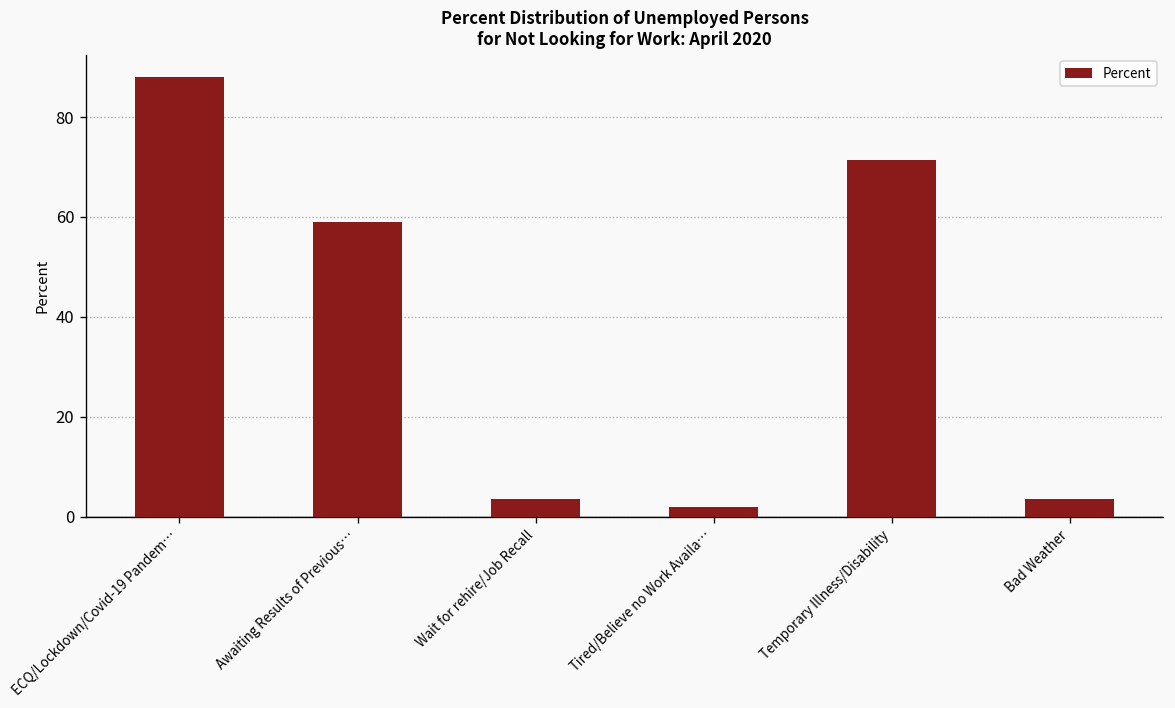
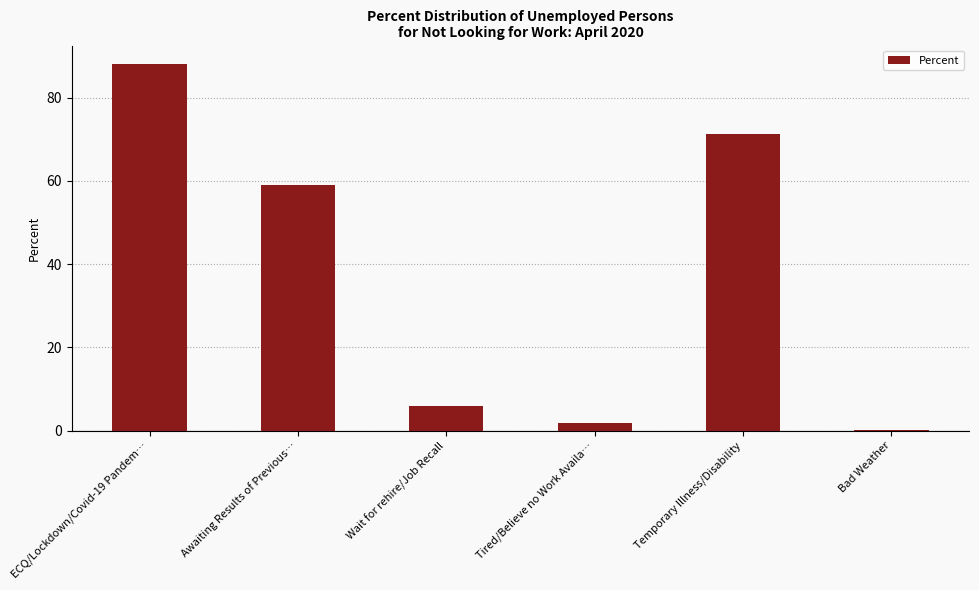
  {
    "ECQ/Lockdown/Covid-19 Pandem…": 88,
    "Awaiting Results of Previous…": 59,
-   "Wait for rehire/Job Recall": 4,
+   "Wait for rehire/Job Recall": 6,
    "Tired/Believe no Work Availa…": 2,
    "Temporary Illness/Disability": 71,
-   "Bad Weather": 4
+   "Bad Weather": 0
  }
